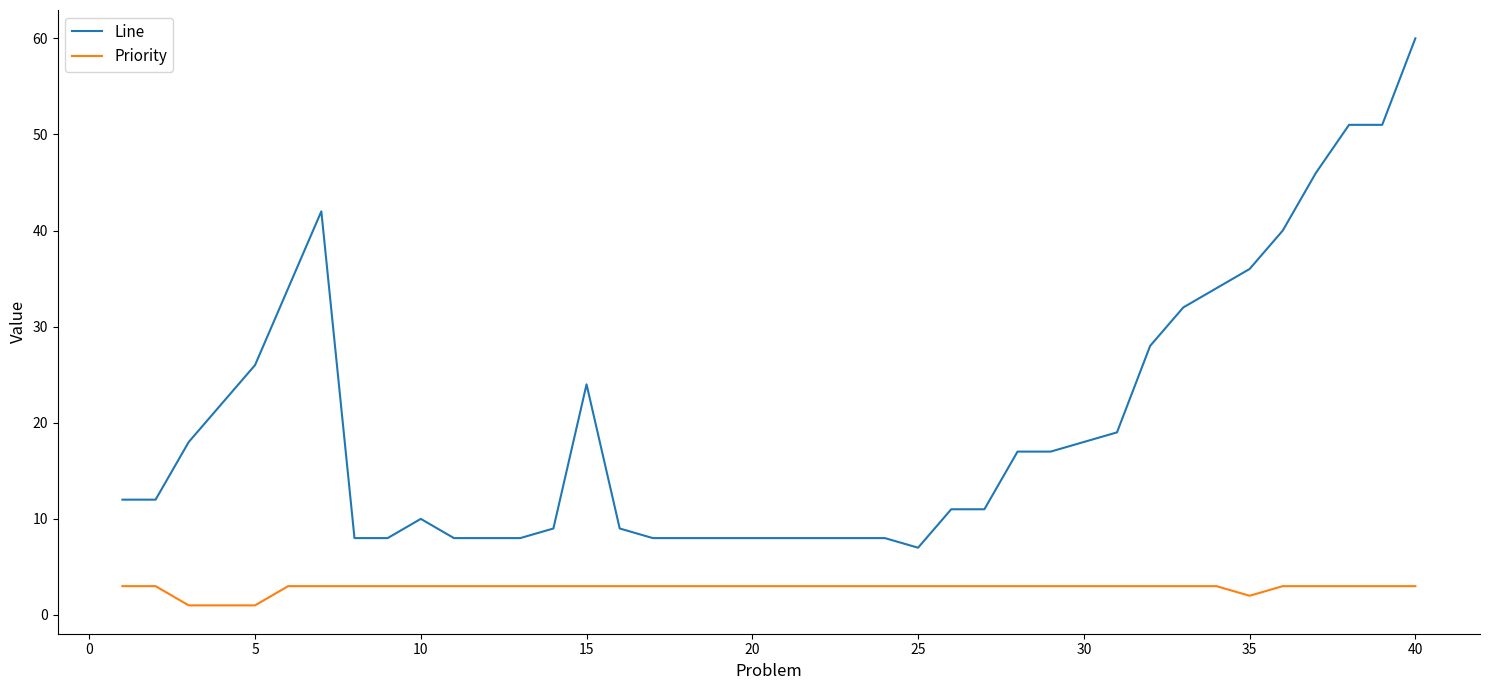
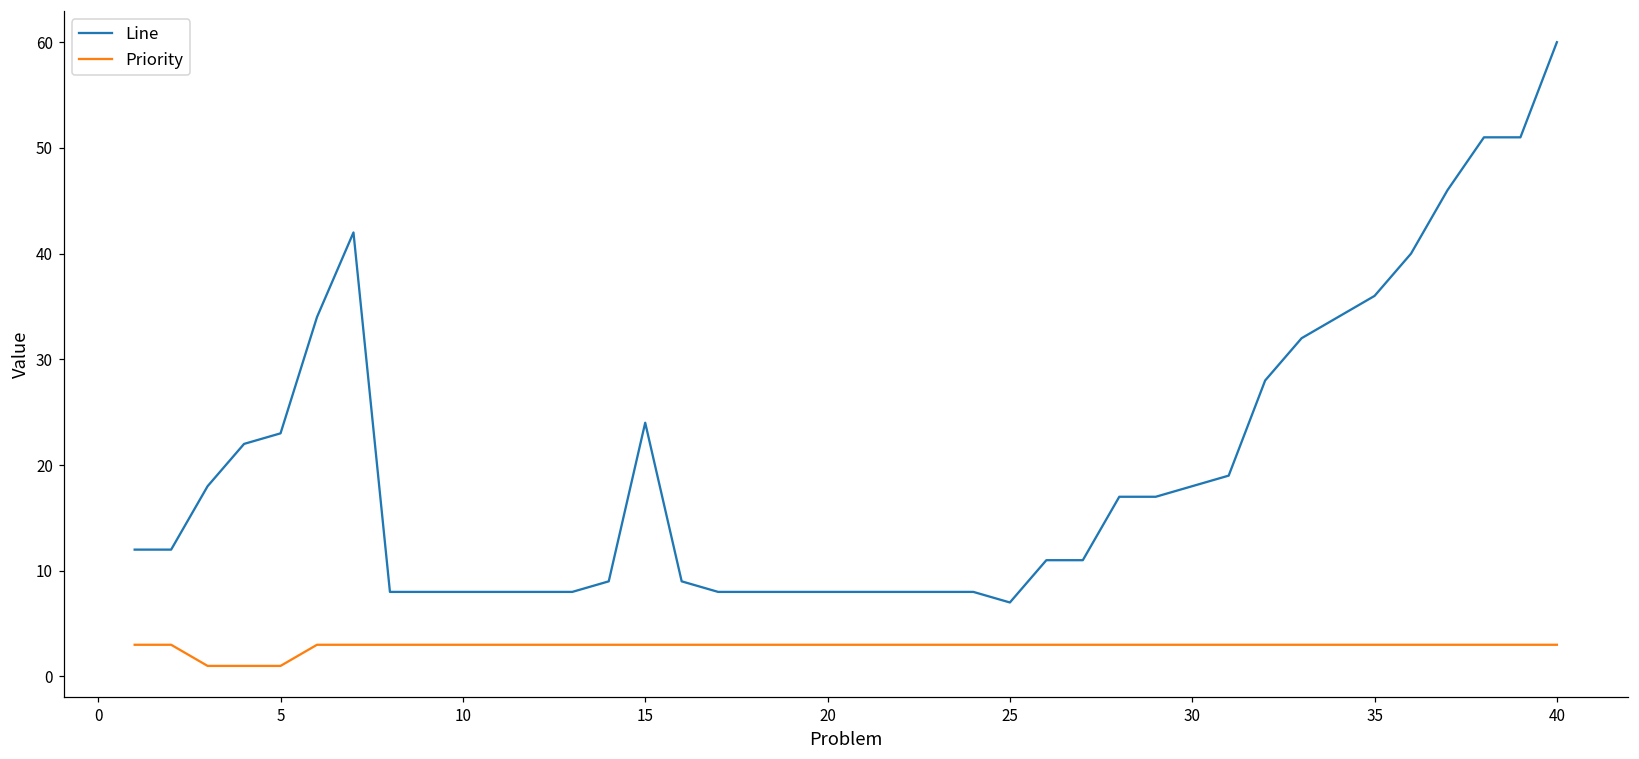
  {
    "Line": {
-     "5": 26,
-     "10": 10,
+     "5": 23,
+     "10": 8,
      "15": 24,
      "20": 8,
      "25": 7,
      "30": 18,
      "35": 36,
      "40": 60
    },
    "Priority": {
      "5": 1,
      "10": 3,
      "15": 3,
      "20": 3,
      "25": 3,
      "30": 3,
-     "35": 2,
+     "35": 3,
      "40": 3
    }
  }
